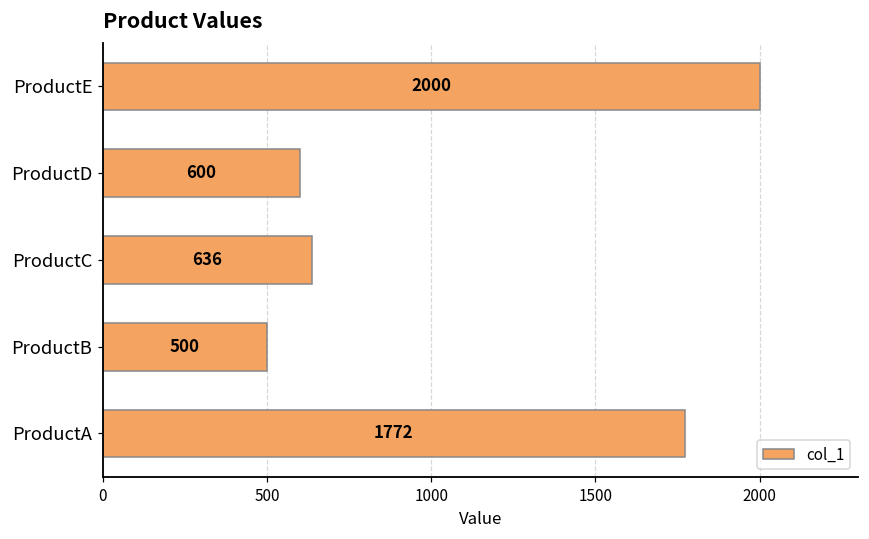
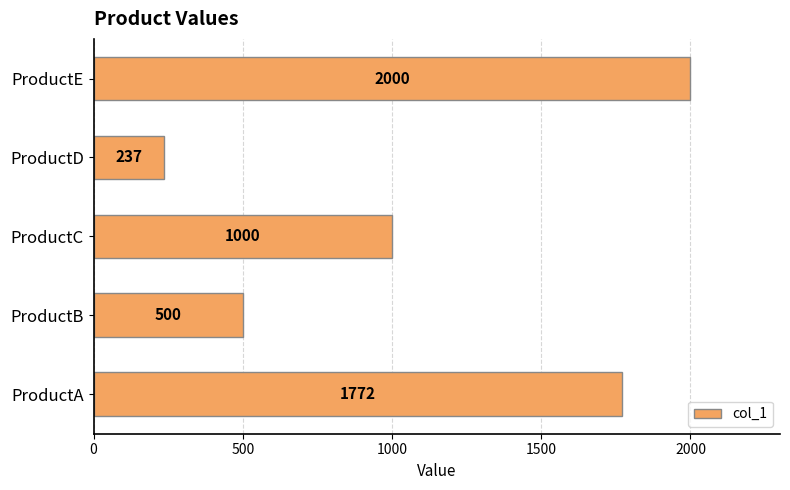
  {
    "ProductE": 2000,
-   "ProductD": 600,
-   "ProductC": 636,
+   "ProductD": 237,
+   "ProductC": 1000,
    "ProductB": 500,
    "ProductA": 1772
  }
